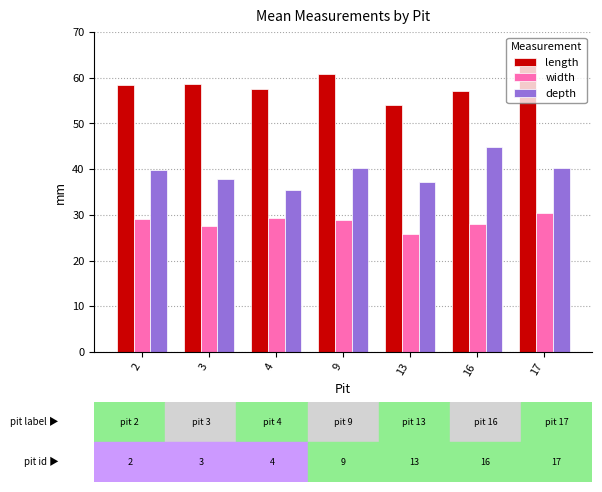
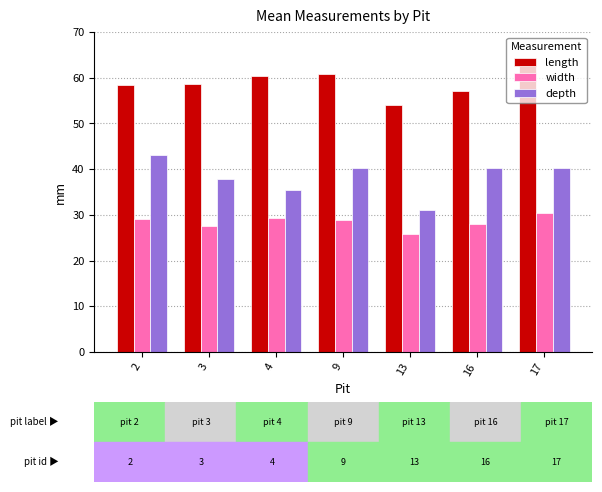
  {
    "length": {
      "2": 58,
      "3": 59,
-     "4": 58,
+     "4": 60,
      "9": 61,
      "13": 54,
      "16": 57
    },
    "width": {
      "2": 29,
      "3": 28,
      "4": 29,
      "9": 29,
      "13": 26,
      "16": 28,
      "17": 30
    },
    "depth": {
-     "2": 40,
+     "2": 43,
      "3": 38,
      "4": 35,
      "9": 40,
-     "13": 37,
-     "16": 45,
+     "13": 31,
+     "16": 40,
      "17": 40
    }
  }
